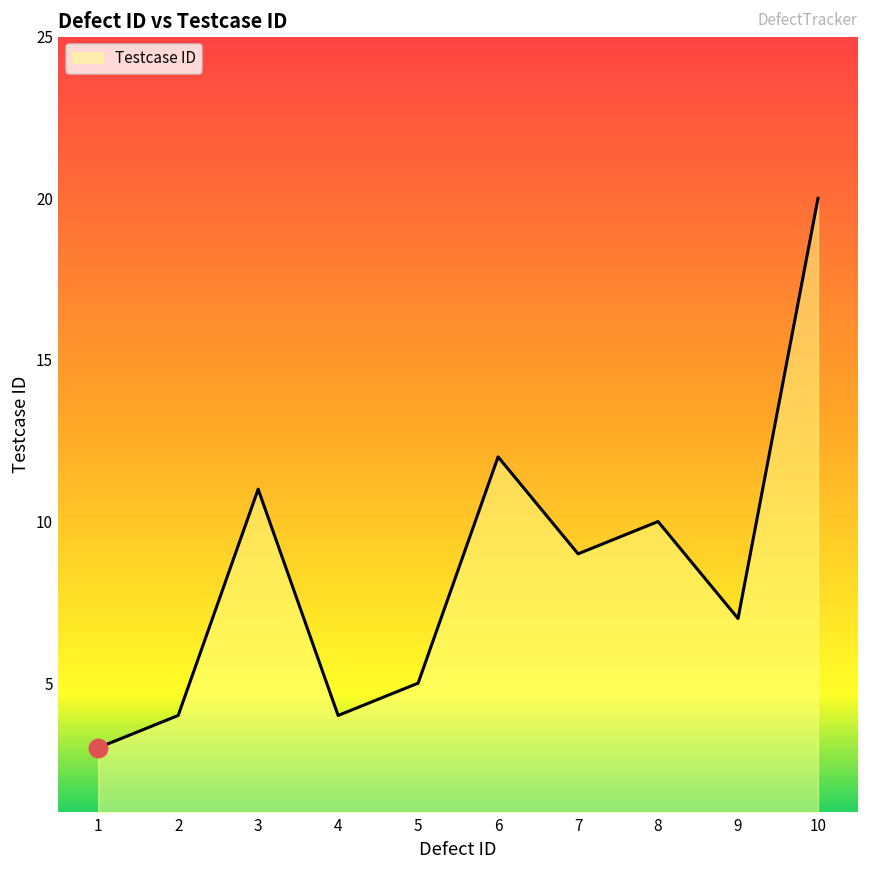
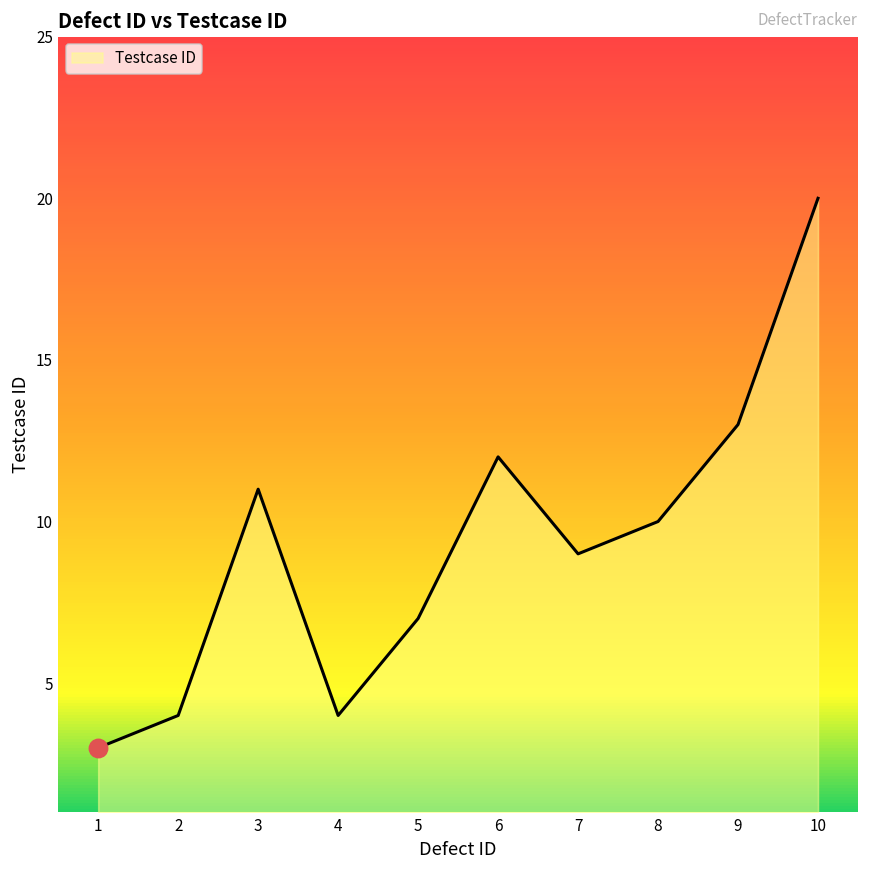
  {
    "Testcase ID": {
      "2": 4,
      "3": 11,
      "4": 4,
-     "5": 5,
+     "5": 7,
      "6": 12,
      "7": 9,
      "8": 10,
-     "9": 7,
+     "9": 13,
      "10": 20
    }
  }
